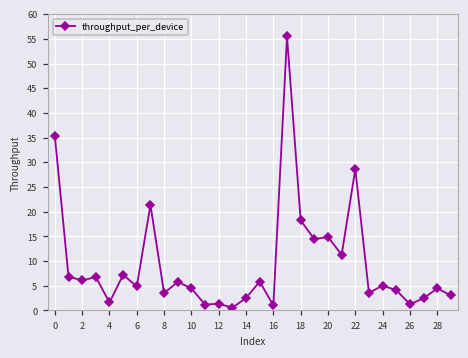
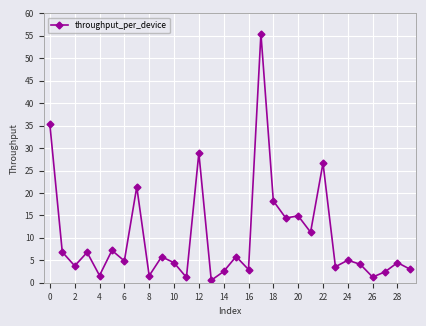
  {
    "0": 35,
-   "2": 6,
+   "2": 4,
    "4": 2,
    "6": 5,
-   "8": 3,
+   "8": 2,
    "10": 4,
-   "12": 1,
+   "12": 29,
    "14": 3,
-   "16": 1,
+   "16": 3,
    "18": 18,
    "20": 15,
-   "22": 29,
+   "22": 27,
    "24": 5,
    "26": 1,
    "28": 4
  }
